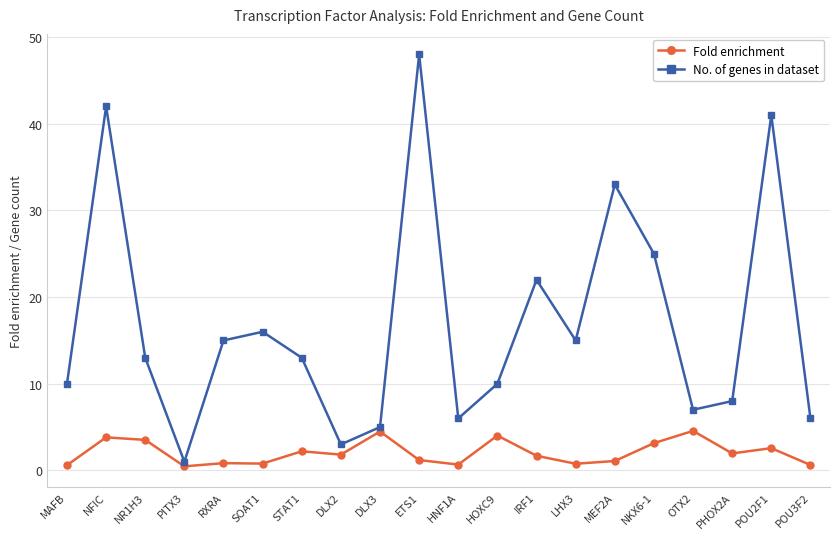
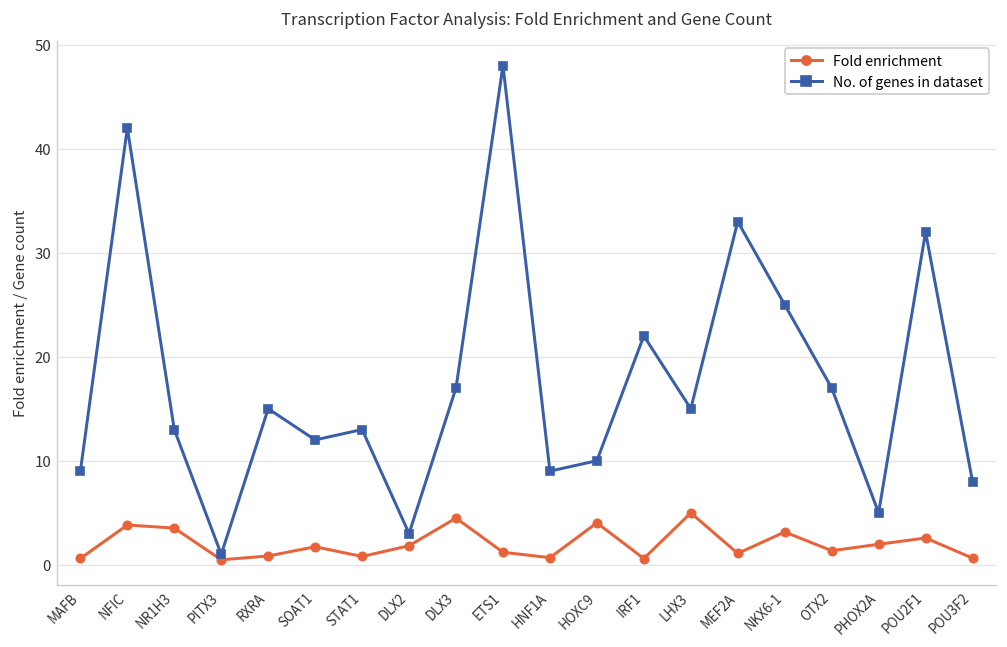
  {
    "Fold enrichment": {
      "MAFB": 1,
      "NFIC": 4,
      "NR1H3": 4,
      "PITX3": 0,
      "RXRA": 1,
-     "SOAT1": 1,
-     "STAT1": 2,
+     "SOAT1": 2,
+     "STAT1": 1,
      "DLX2": 2,
      "DLX3": 4,
      "ETS1": 1,
      "HNF1A": 1,
      "HOXC9": 4,
-     "IRF1": 2,
-     "LHX3": 1,
+     "IRF1": 1,
+     "LHX3": 5,
      "MEF2A": 1,
      "NKX6-1": 3,
-     "OTX2": 5,
+     "OTX2": 1,
      "PHOX2A": 2,
      "POU2F1": 3,
      "POU3F2": 1
    },
    "No. of genes in dataset": {
-     "MAFB": 10,
+     "MAFB": 9,
      "NFIC": 42,
      "NR1H3": 13,
      "PITX3": 1,
      "RXRA": 15,
-     "SOAT1": 16,
+     "SOAT1": 12,
      "STAT1": 13,
      "DLX2": 3,
-     "DLX3": 5,
+     "DLX3": 17,
      "ETS1": 48,
-     "HNF1A": 6,
+     "HNF1A": 9,
      "HOXC9": 10,
      "IRF1": 22,
      "LHX3": 15,
      "MEF2A": 33,
      "NKX6-1": 25,
-     "OTX2": 7,
-     "PHOX2A": 8,
-     "POU2F1": 41,
-     "POU3F2": 6
+     "OTX2": 17,
+     "PHOX2A": 5,
+     "POU2F1": 32,
+     "POU3F2": 8
    }
  }
